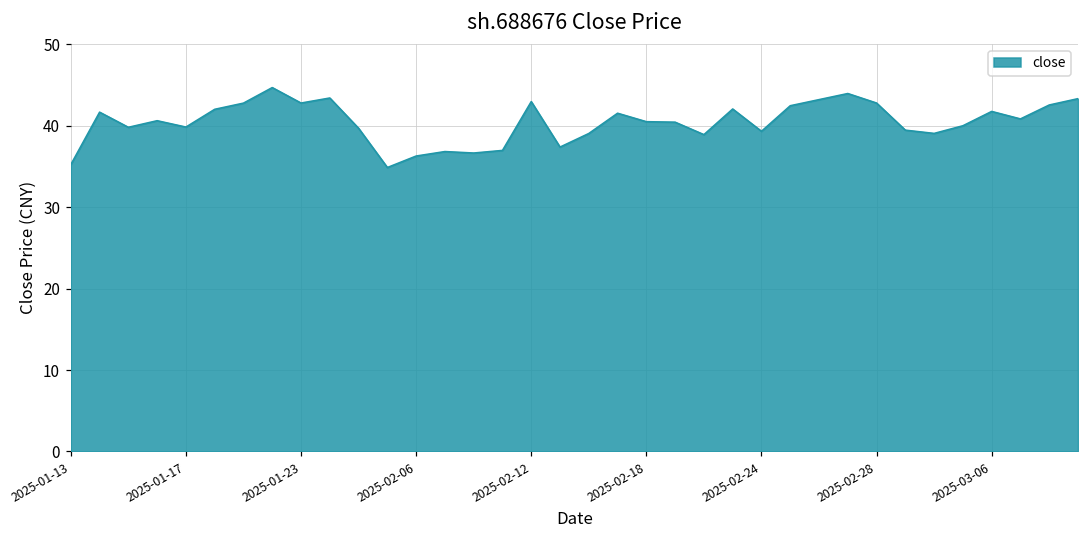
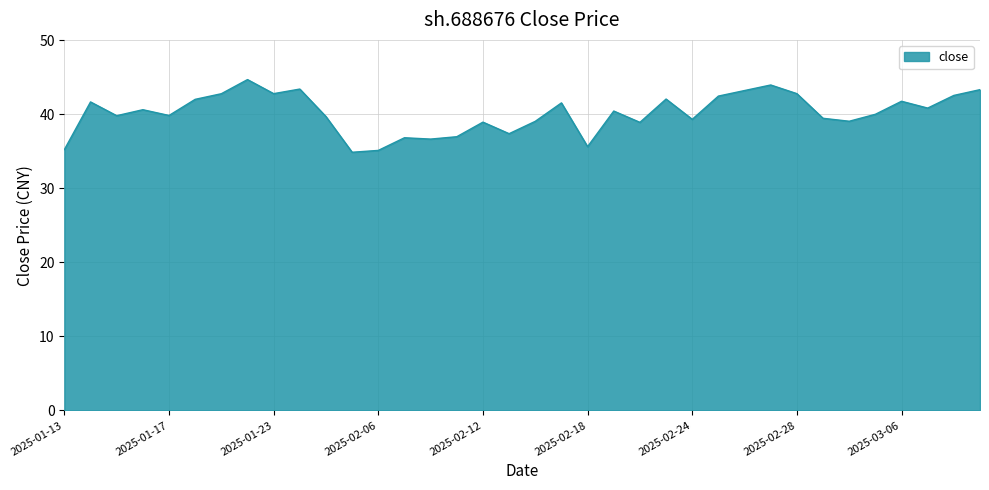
  {
    "2025-01-13": 35,
    "2025-01-17": 40,
    "2025-01-23": 43,
-   "2025-02-06": 36,
-   "2025-02-12": 43,
-   "2025-02-18": 41,
+   "2025-02-06": 35,
+   "2025-02-12": 39,
+   "2025-02-18": 36,
    "2025-02-24": 39,
    "2025-02-28": 43,
    "2025-03-06": 42
  }
